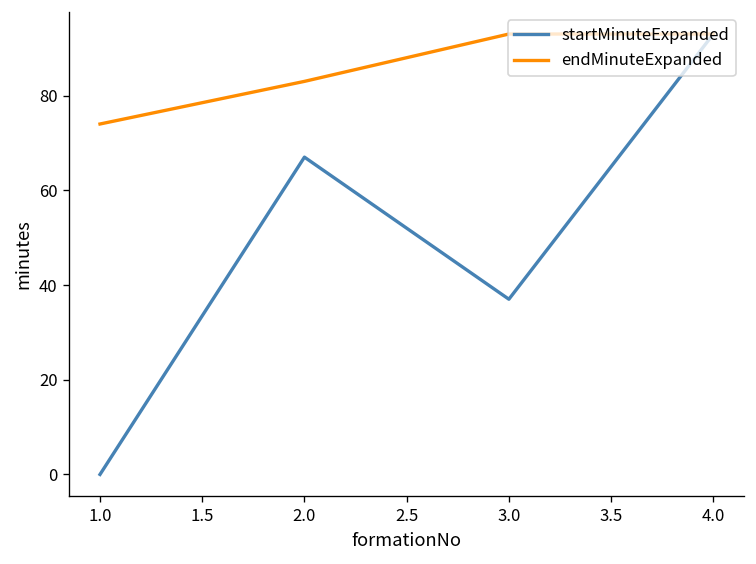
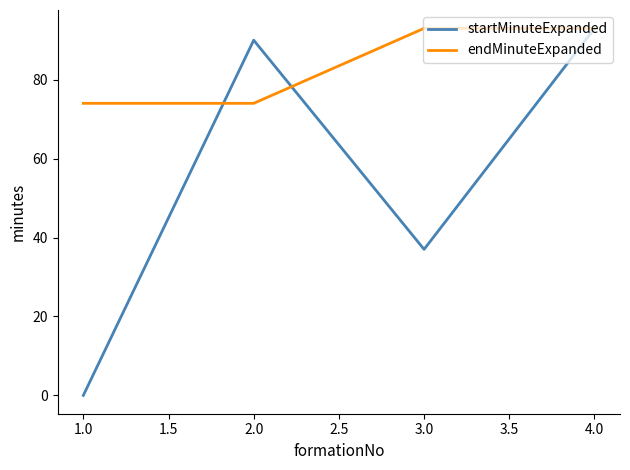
  {
    "startMinuteExpanded": {
      "1.0": 0,
-     "2.0": 67,
+     "2.0": 90,
      "3.0": 37
    },
    "endMinuteExpanded": {
      "1.0": 74,
-     "2.0": 83
+     "2.0": 74
    }
  }
